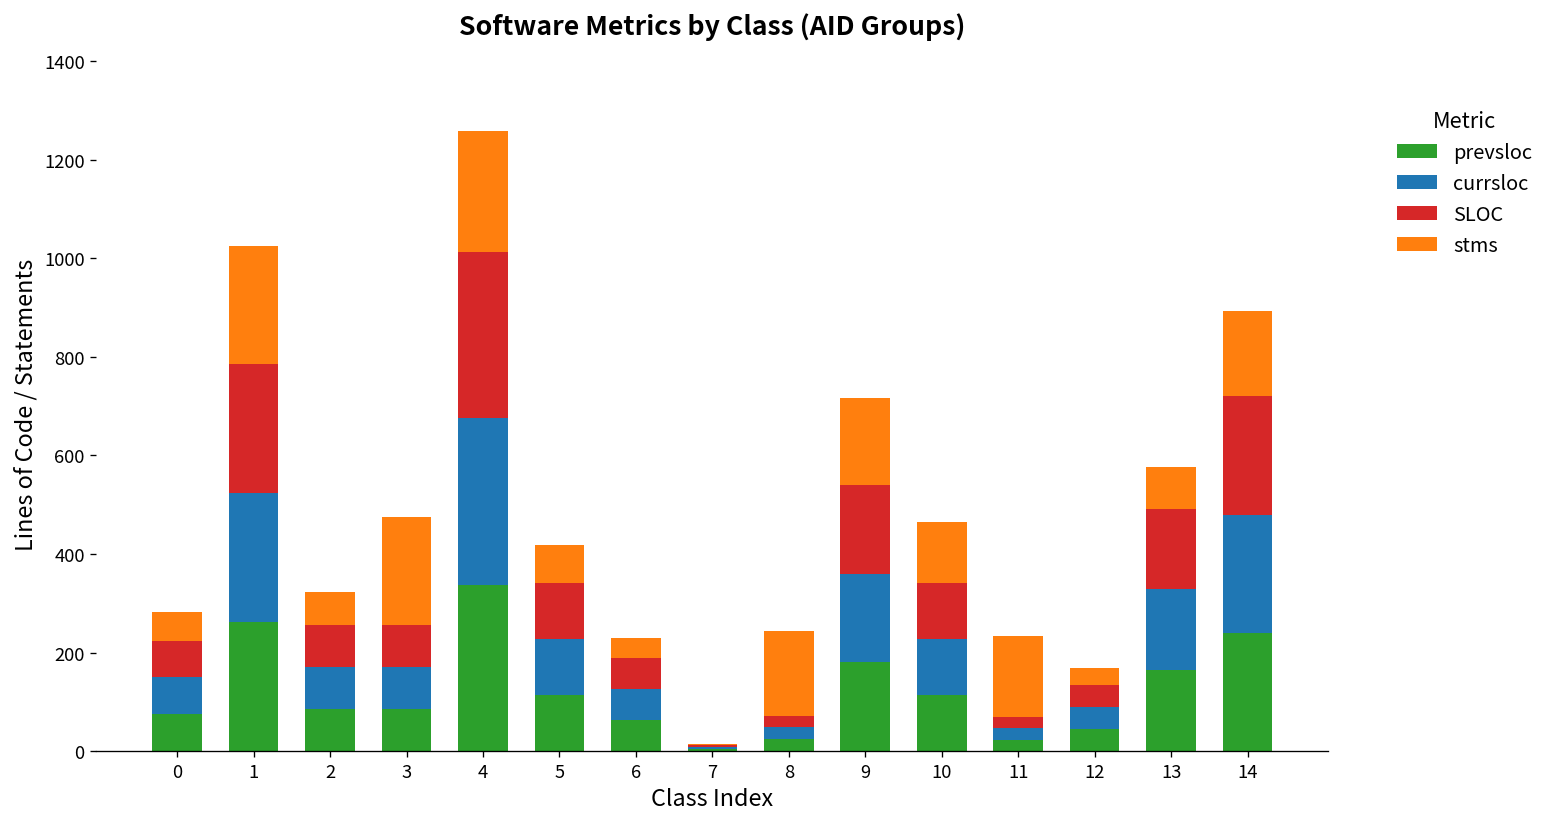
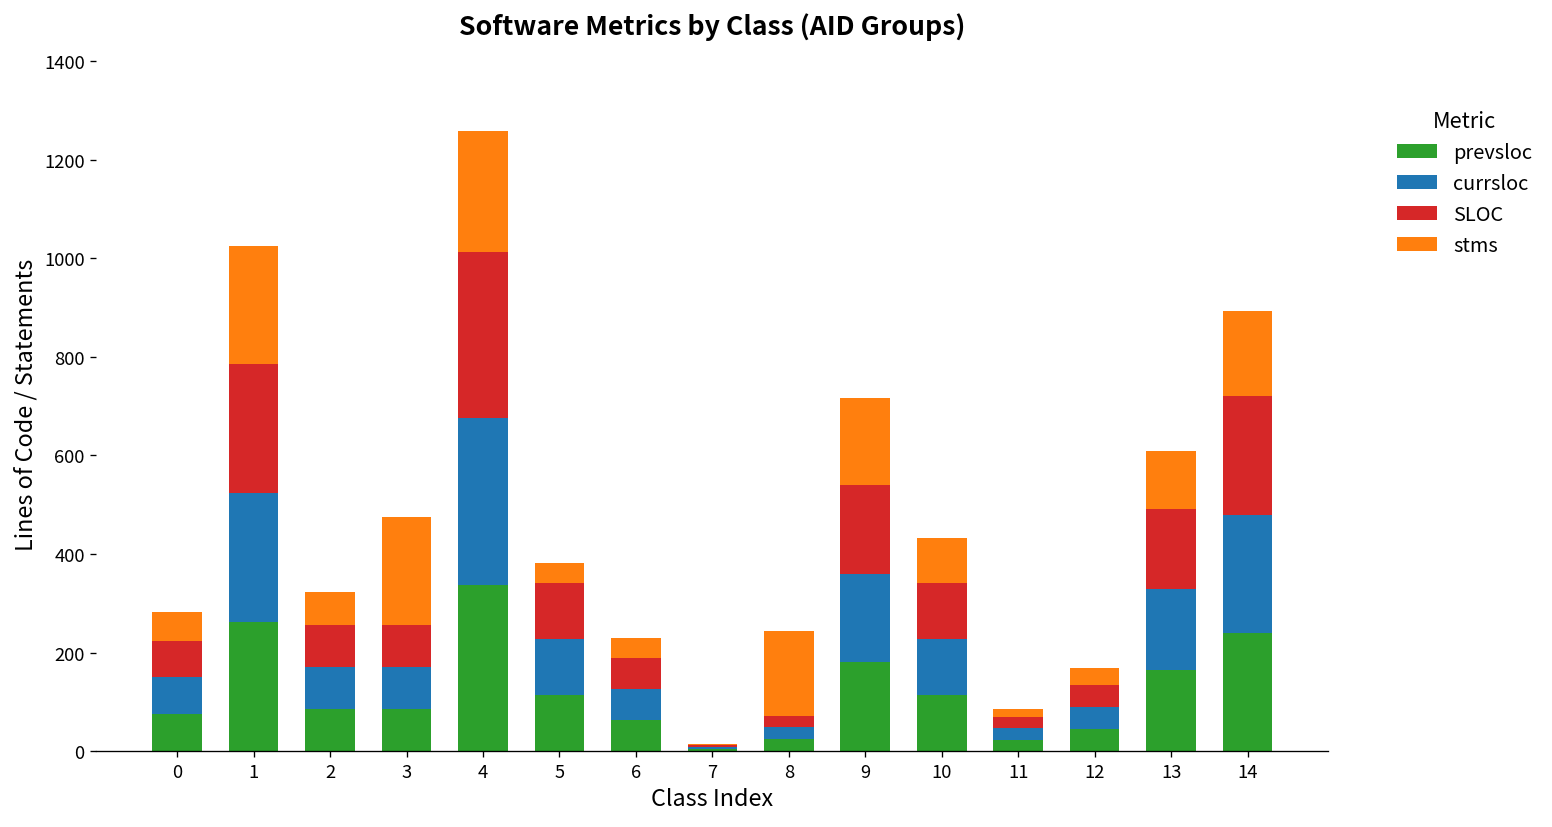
  {
    "prevsloc": {
      "0": 80,
      "1": 260,
      "2": 90,
      "3": 90,
      "4": 340,
      "5": 110,
      "6": 60,
      "8": 20,
      "9": 180,
      "10": 110,
      "11": 20,
      "12": 50,
      "13": 160,
      "14": 240
    },
    "currsloc": {
      "0": 80,
      "1": 260,
      "2": 90,
      "3": 90,
      "4": 340,
      "5": 110,
      "6": 60,
      "8": 20,
      "9": 180,
      "10": 110,
      "11": 20,
      "12": 50,
      "13": 160,
      "14": 240
    },
    "SLOC": {
      "0": 70,
      "1": 260,
      "2": 90,
      "3": 90,
      "4": 340,
      "5": 110,
      "6": 60,
      "8": 20,
      "9": 180,
      "10": 110,
      "11": 20,
      "12": 50,
      "13": 160,
      "14": 240
    },
    "stms": {
      "0": 60,
      "1": 240,
      "2": 70,
      "3": 220,
      "4": 240,
-     "5": 80,
+     "5": 40,
      "6": 40,
      "8": 170,
      "9": 180,
-     "10": 120,
-     "11": 170,
+     "10": 90,
+     "11": 20,
      "12": 30,
-     "13": 80,
+     "13": 120,
      "14": 170
    }
  }
